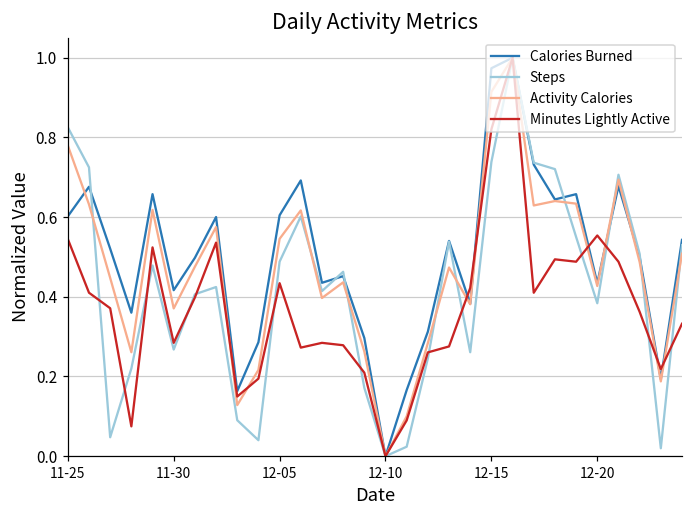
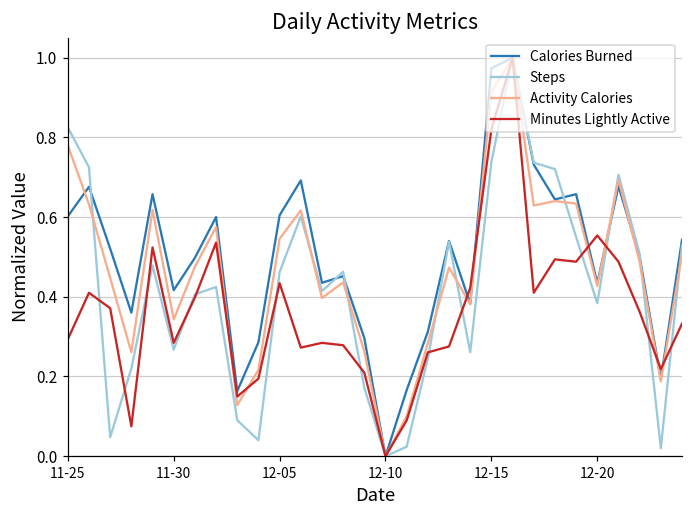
  {
    "Calories Burned": {
      "11-25": 0.60,
      "11-30": 0.42,
      "12-05": 0.60,
      "12-20": 0.43
    },
    "Steps": {
      "11-25": 0.83,
      "11-30": 0.27,
-     "12-05": 0.49,
+     "12-05": 0.46,
      "12-15": 0.74,
      "12-20": 0.38
    },
    "Activity Calories": {
      "11-25": 0.78,
-     "11-30": 0.37,
+     "11-30": 0.34,
      "12-05": 0.55,
      "12-20": 0.43
    },
    "Minutes Lightly Active": {
-     "11-25": 0.54,
+     "11-25": 0.29,
      "11-30": 0.28,
      "12-05": 0.43,
      "12-20": 0.55
    }
  }
